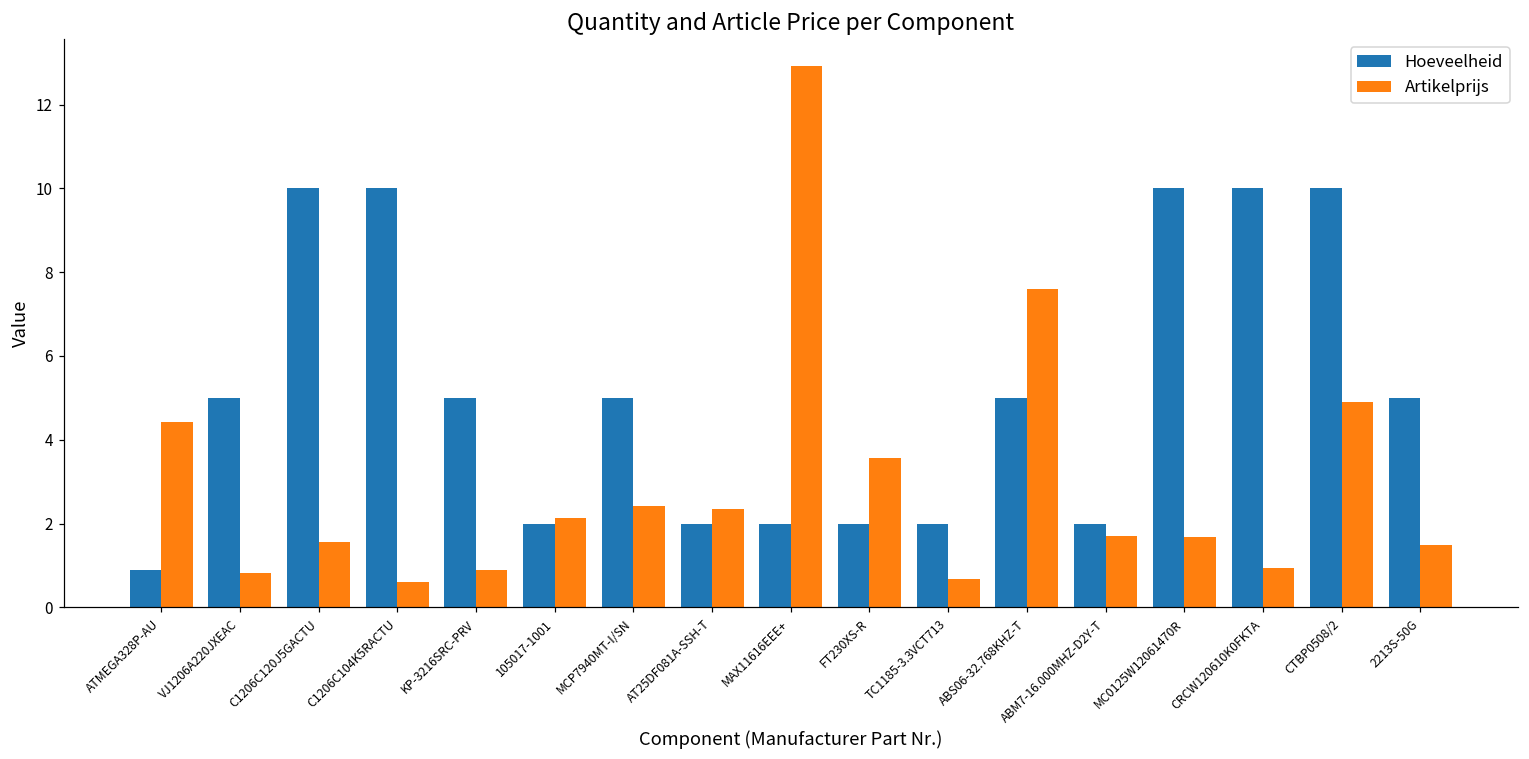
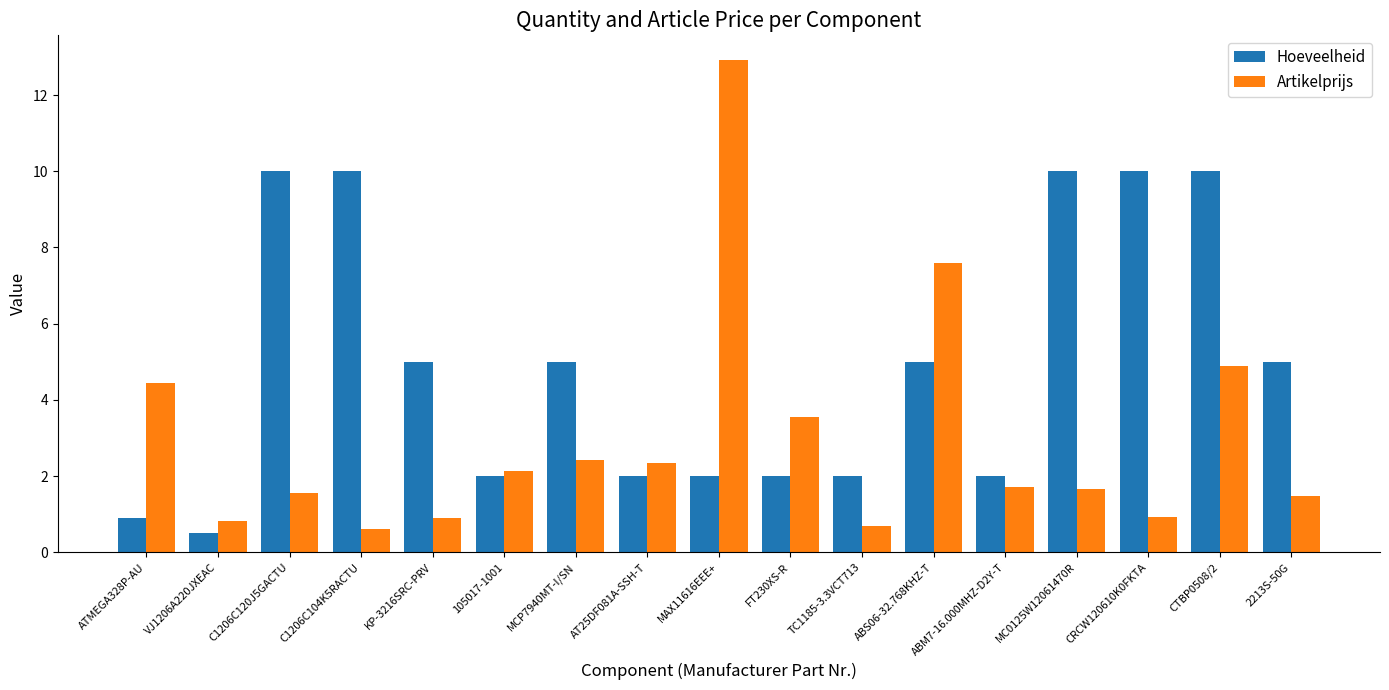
  {
    "Hoeveelheid": {
      "ATMEGA328P-AU": 0.9,
-     "VJ1206A220JXEAC": 5.0,
+     "VJ1206A220JXEAC": 0.5,
      "C1206C120J5GACTU": 10.0,
      "C1206C104K5RACTU": 10.0,
      "KP-3216SRC-PRV": 5.0,
      "105017-1001": 2.0,
      "MCP7940MT-I/SN": 5.0,
      "AT25DF081A-SSH-T": 2.0,
      "MAX11616EEE+": 2.0,
      "FT230XS-R": 2.0,
      "TC1185-3.3VCT713": 2.0,
      "ABS06-32.768KHZ-T": 5.0,
      "ABM7-16.000MHZ-D2Y-T": 2.0,
      "MC0125W12061470R": 10.0,
      "CRCW120610K0FKTA": 10.0,
      "CTBP0508/2": 10.0,
      "2213S-50G": 5.0
    },
    "Artikelprijs": {
      "ATMEGA328P-AU": 4.4,
      "VJ1206A220JXEAC": 0.8,
      "C1206C120J5GACTU": 1.6,
      "C1206C104K5RACTU": 0.6,
      "KP-3216SRC-PRV": 0.9,
      "105017-1001": 2.1,
      "MCP7940MT-I/SN": 2.4,
      "AT25DF081A-SSH-T": 2.3,
      "MAX11616EEE+": 12.9,
      "FT230XS-R": 3.6,
      "TC1185-3.3VCT713": 0.7,
      "ABS06-32.768KHZ-T": 7.6,
      "ABM7-16.000MHZ-D2Y-T": 1.7,
      "MC0125W12061470R": 1.7,
      "CRCW120610K0FKTA": 0.9,
      "CTBP0508/2": 4.9,
      "2213S-50G": 1.5
    }
  }
